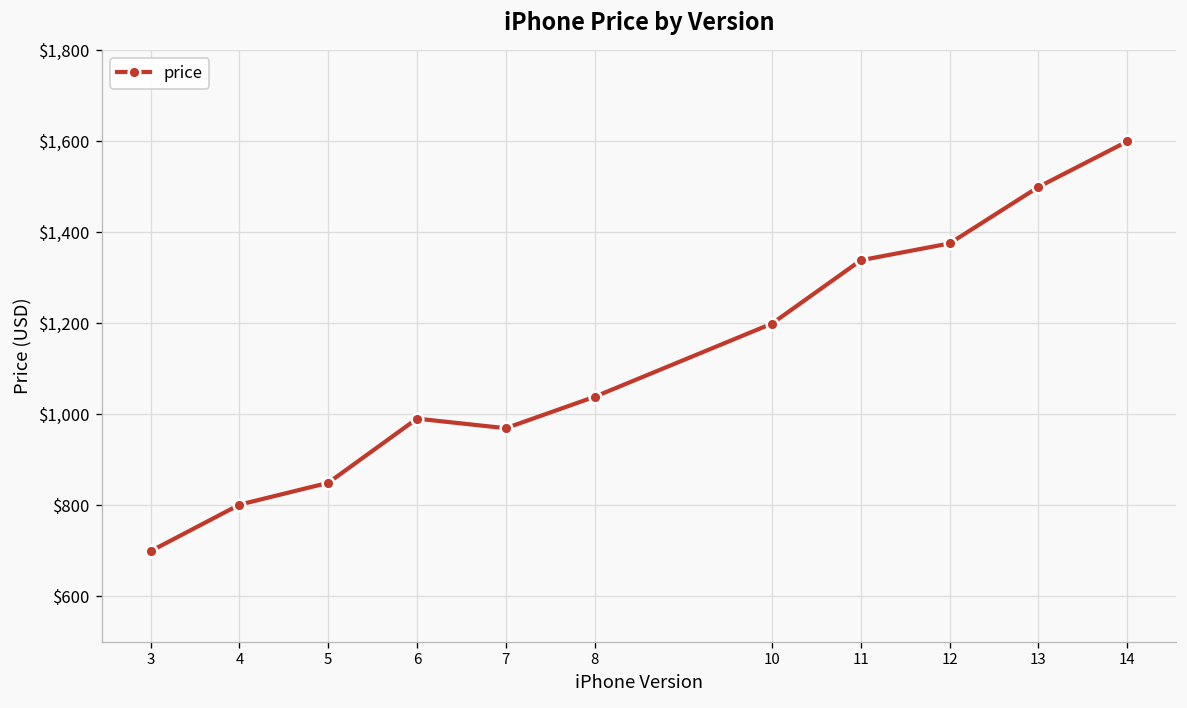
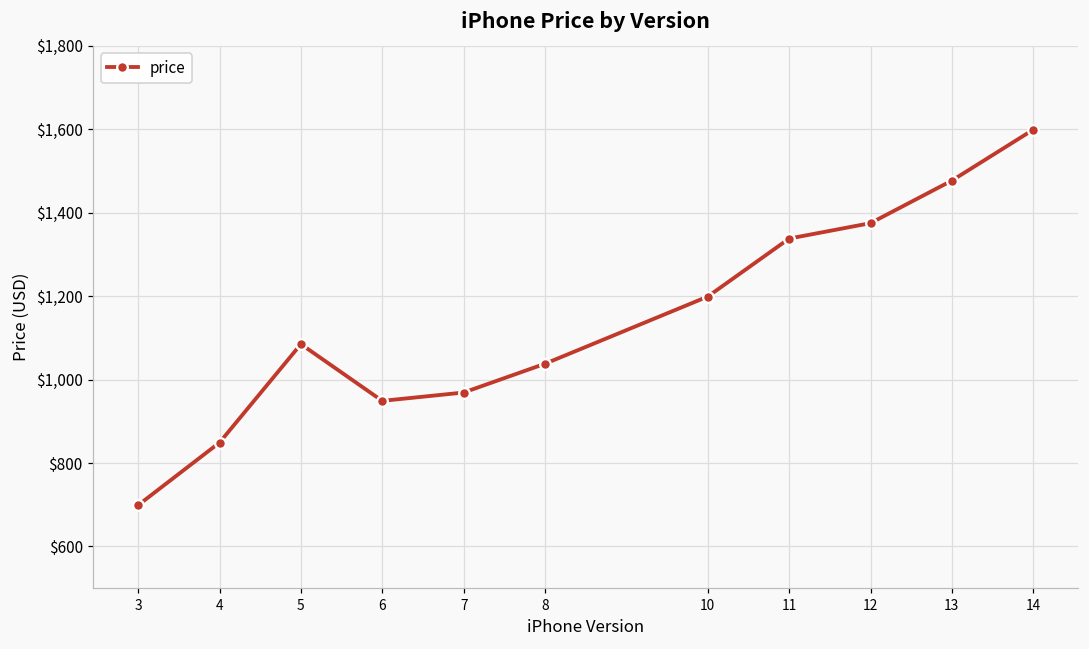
  {
    "3": "$700",
-   "4": "$800",
-   "5": "$850",
-   "6": "$990",
+   "4": "$850",
+   "5": "$1,090",
+   "6": "$950",
    "7": "$970",
    "8": "$1,040",
    "10": "$1,200",
    "11": "$1,340",
    "12": "$1,380",
-   "13": "$1,500",
+   "13": "$1,480",
    "14": "$1,600"
  }
